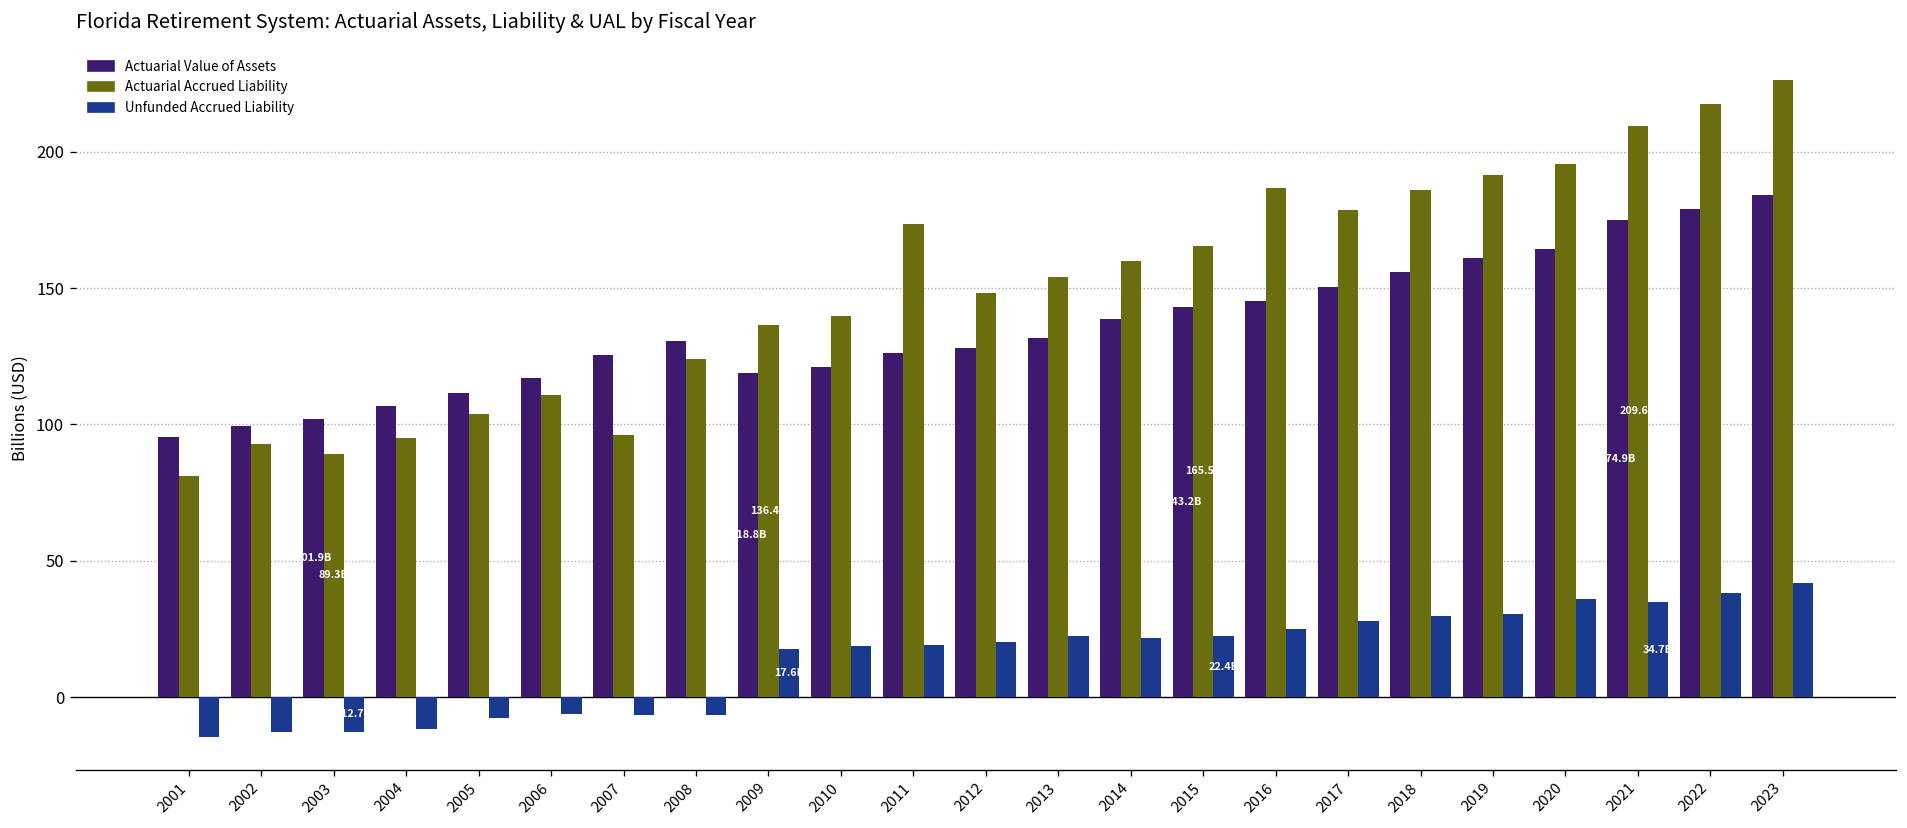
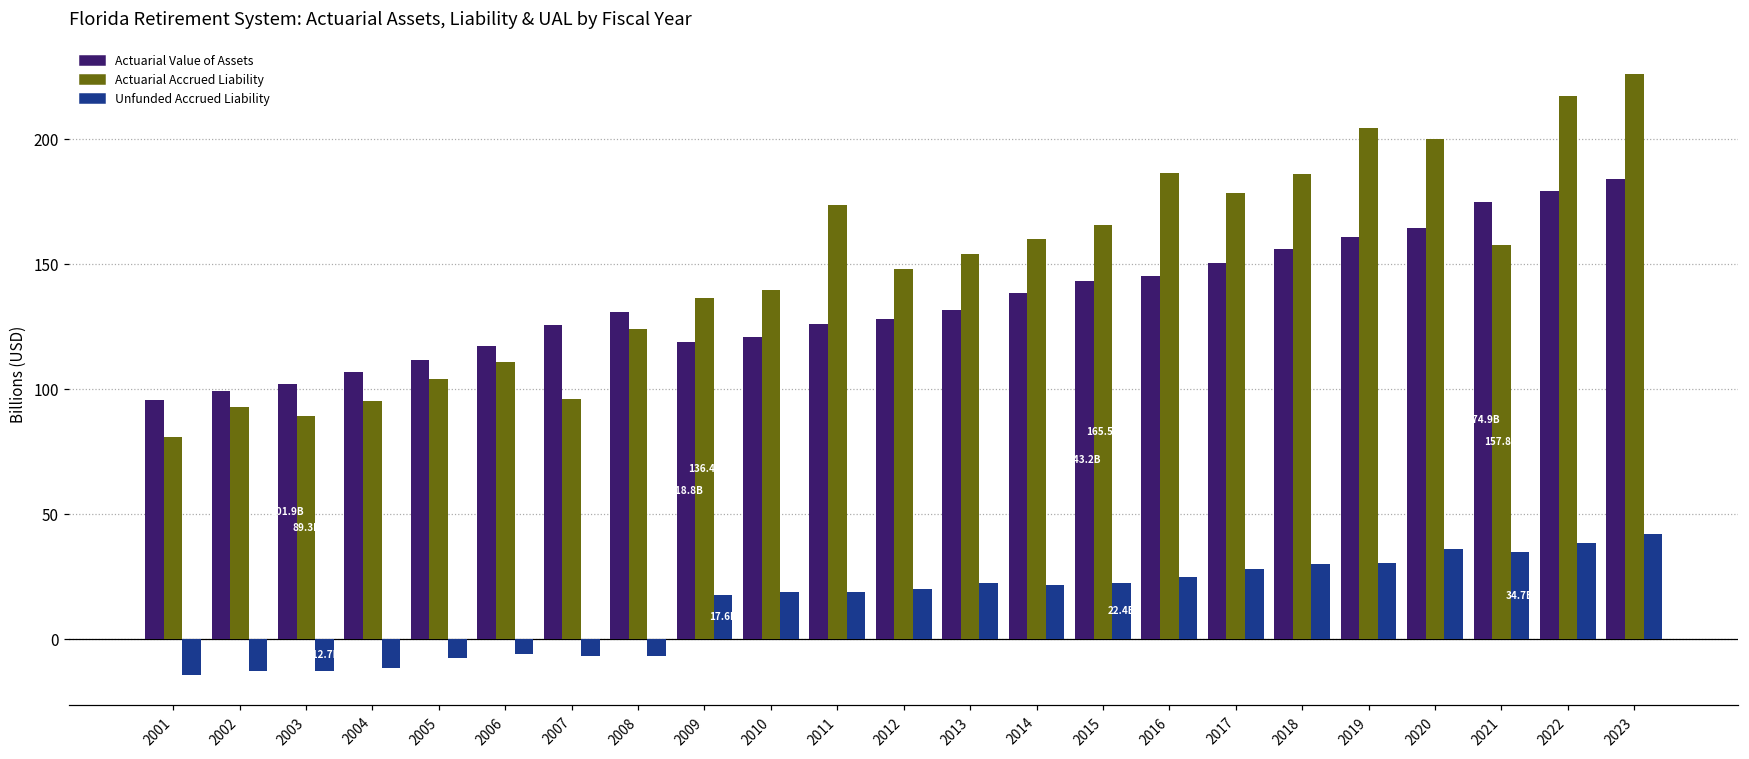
  {
    "Actuarial Accrued Liability": {
      "2003": "89.3B",
      "2009": "136.4B",
      "2015": "165.5B",
-     "2019": "191",
-     "2020": "195",
-     "2021": "209.6B"
+     "2019": "205",
+     "2020": "200",
+     "2021": "157.8B"
    }
  }
